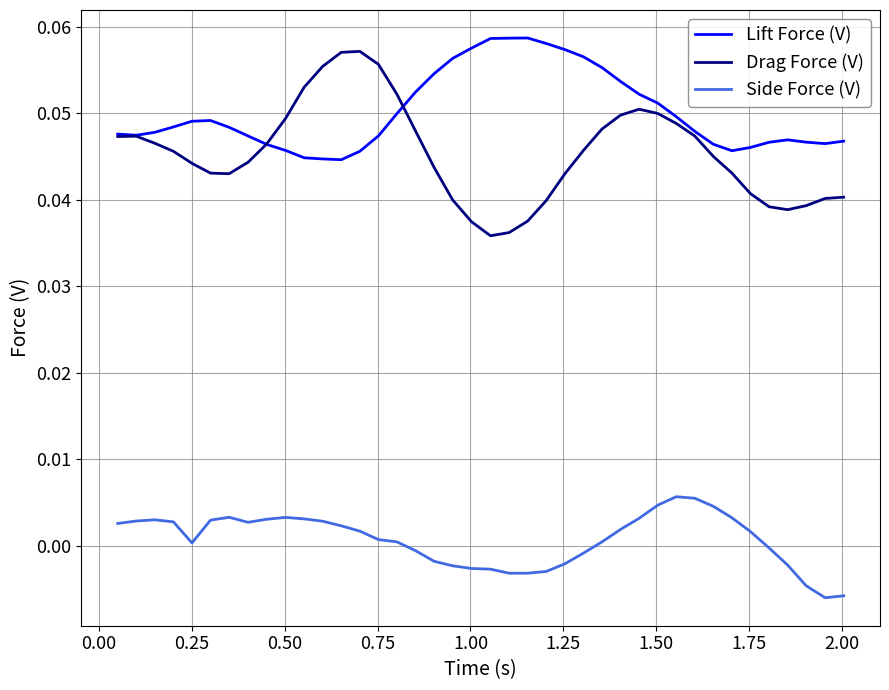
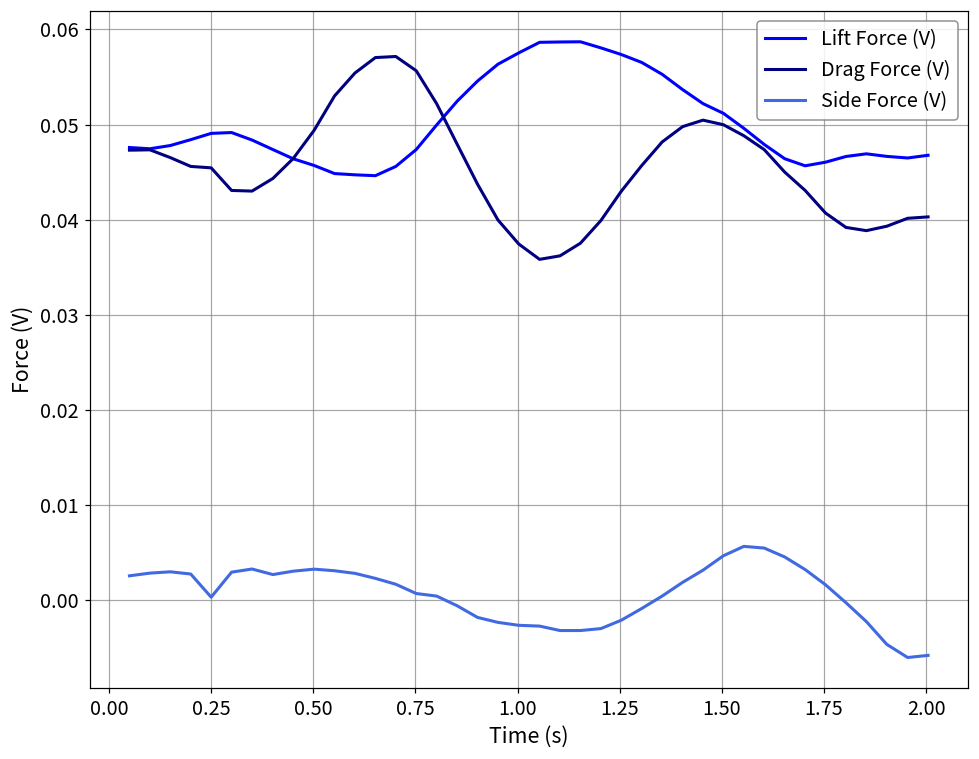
  {
    "Lift Force (V)": {
      "0.25": 0.049
    },
    "Drag Force (V)": {
-     "0.25": 0.044
+     "0.25": 0.045
    },
    "Side Force (V)": {
      "0.25": 0.000
    }
  }
